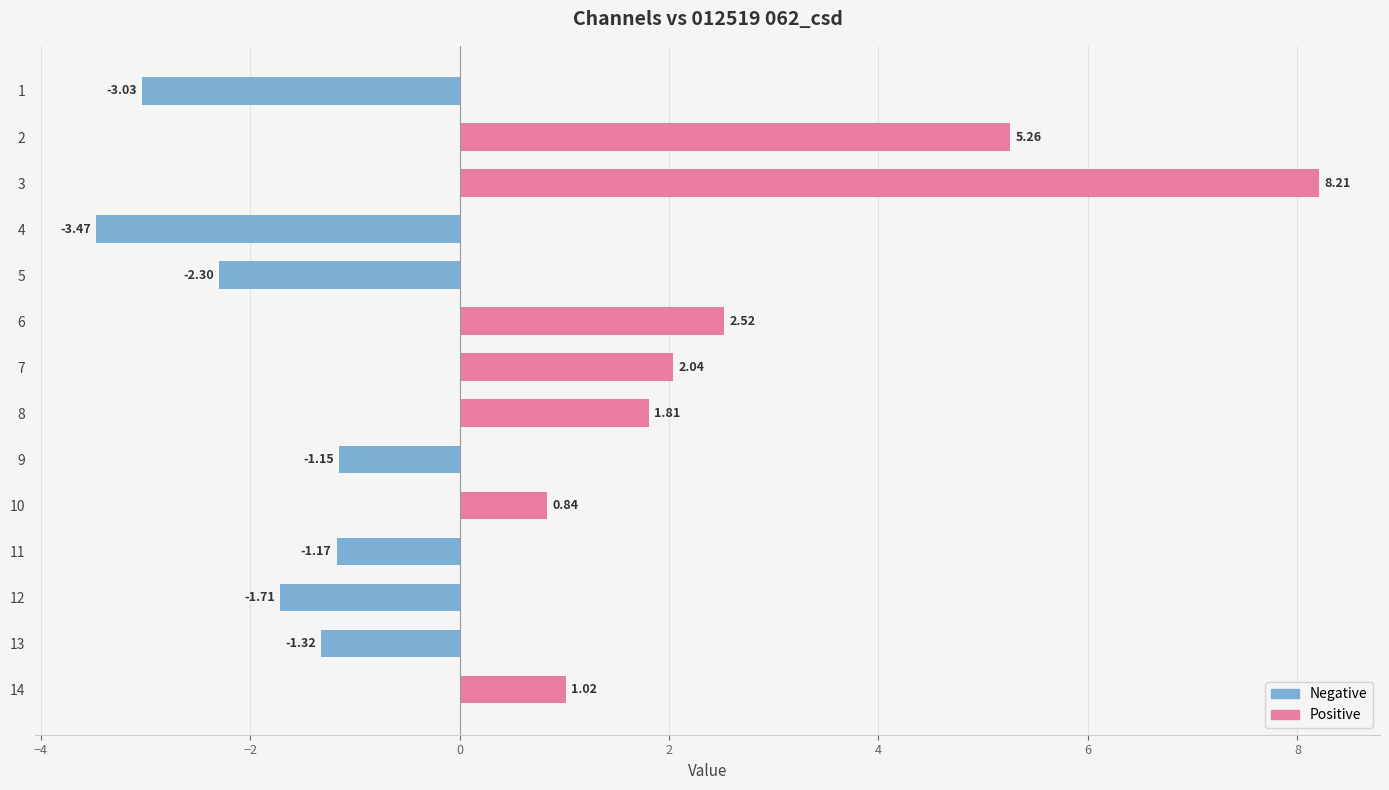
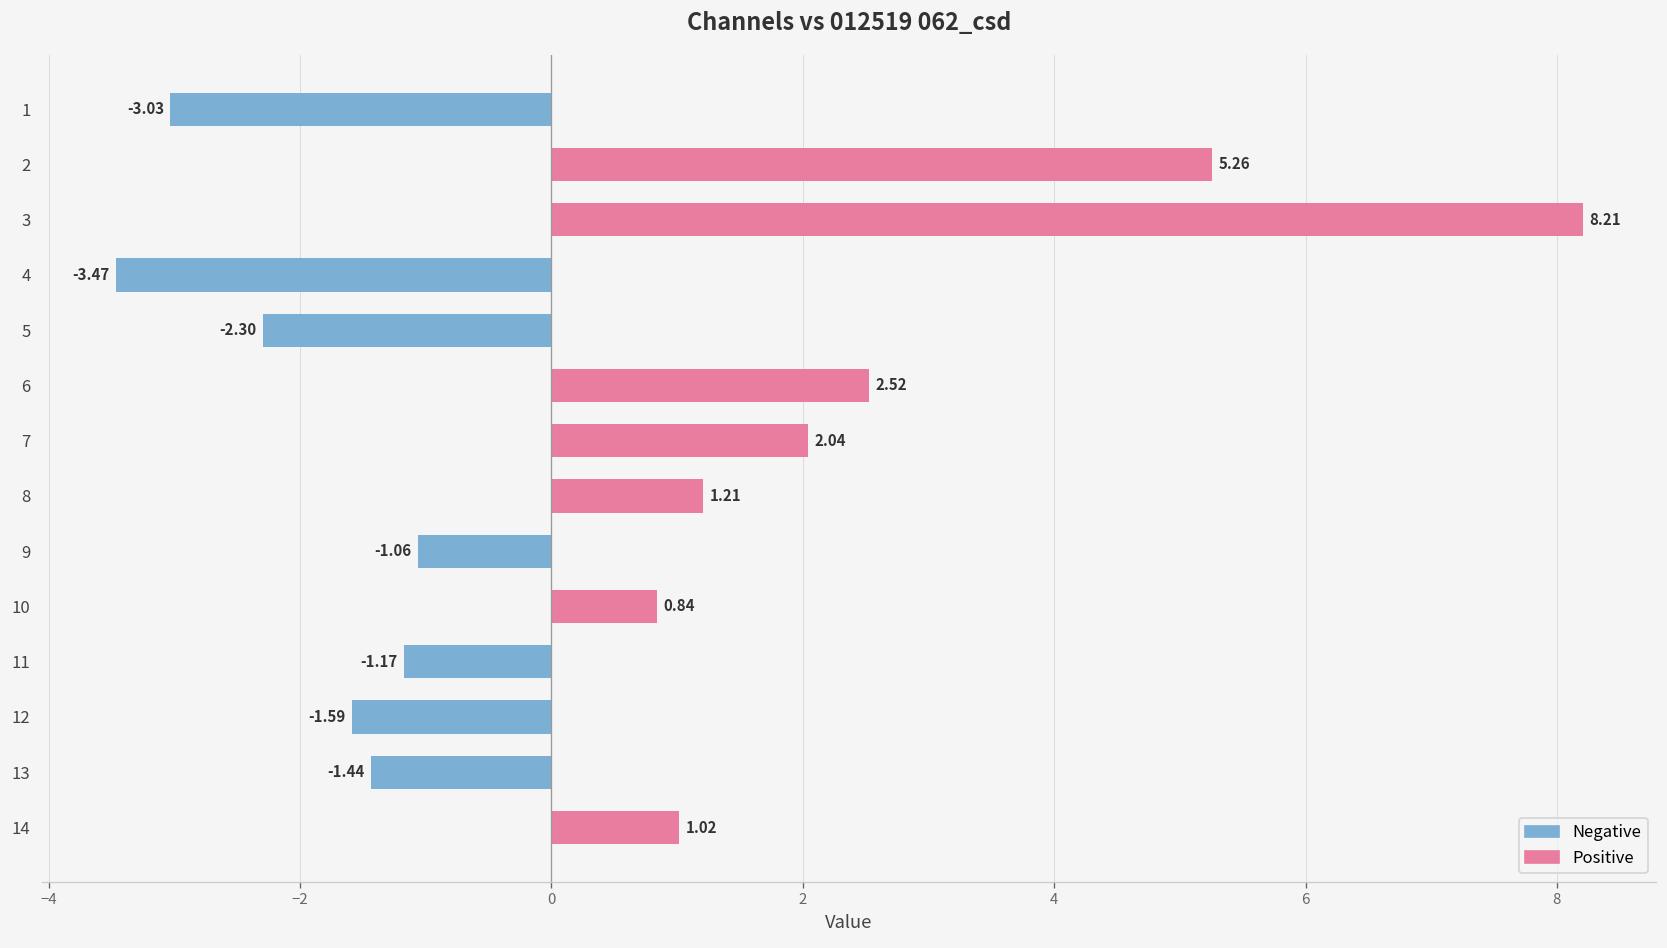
  {
    "1": -3.03,
    "2": 5.26,
    "3": 8.21,
    "4": -3.47,
    "5": -2.30,
    "6": 2.52,
    "7": 2.04,
-   "8": 1.81,
-   "9": -1.15,
+   "8": 1.21,
+   "9": -1.06,
    "10": 0.84,
    "11": -1.17,
-   "12": -1.71,
-   "13": -1.32,
+   "12": -1.59,
+   "13": -1.44,
    "14": 1.02
  }
